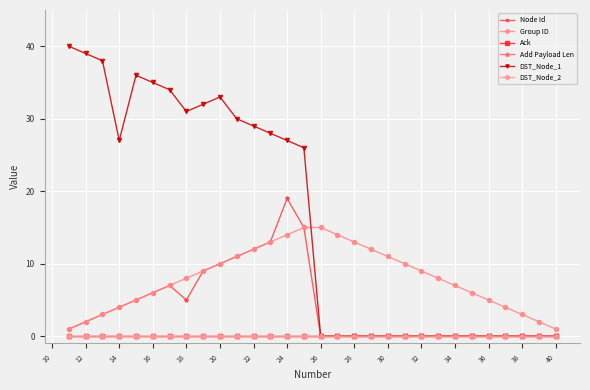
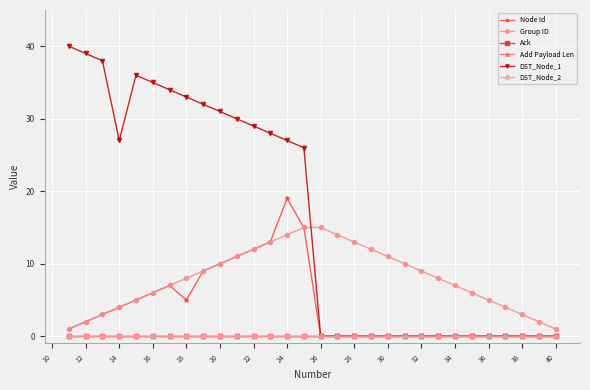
  {
    "Node Id": {
      "18": 5,
      "24": 19
    },
    "DST_Node_1": {
      "12": 39,
      "14": 27,
      "16": 35,
-     "18": 31,
-     "20": 33,
+     "18": 33,
+     "20": 31,
      "22": 29,
      "24": 27
    }
  }
